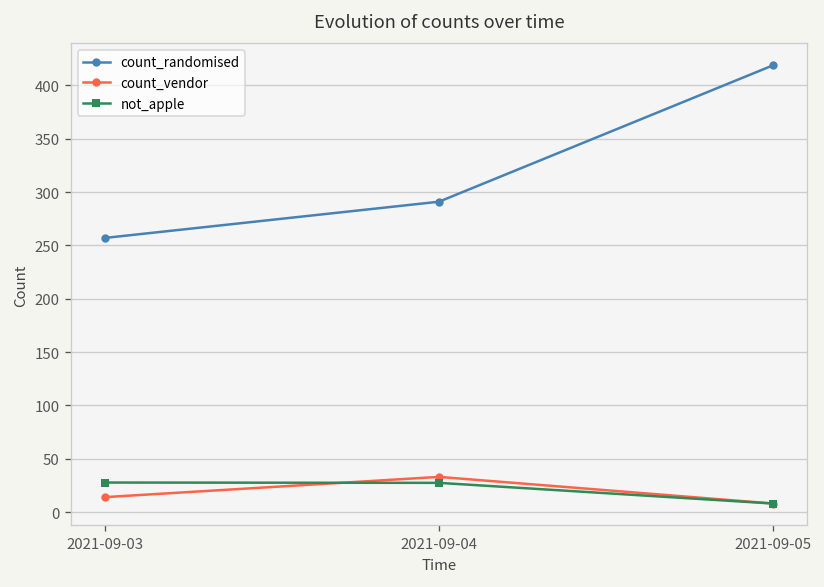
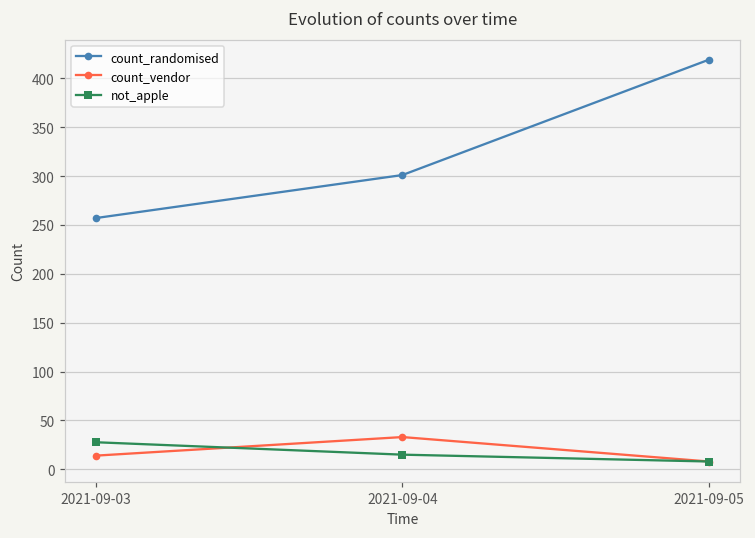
  {
    "count_randomised": {
      "2021-09-03": 260,
-     "2021-09-04": 290,
+     "2021-09-04": 300,
      "2021-09-05": 420
    },
    "count_vendor": {
      "2021-09-03": 10,
      "2021-09-04": 30
    },
    "not_apple": {
      "2021-09-03": 30,
-     "2021-09-04": 30
+     "2021-09-04": 20
    }
  }
